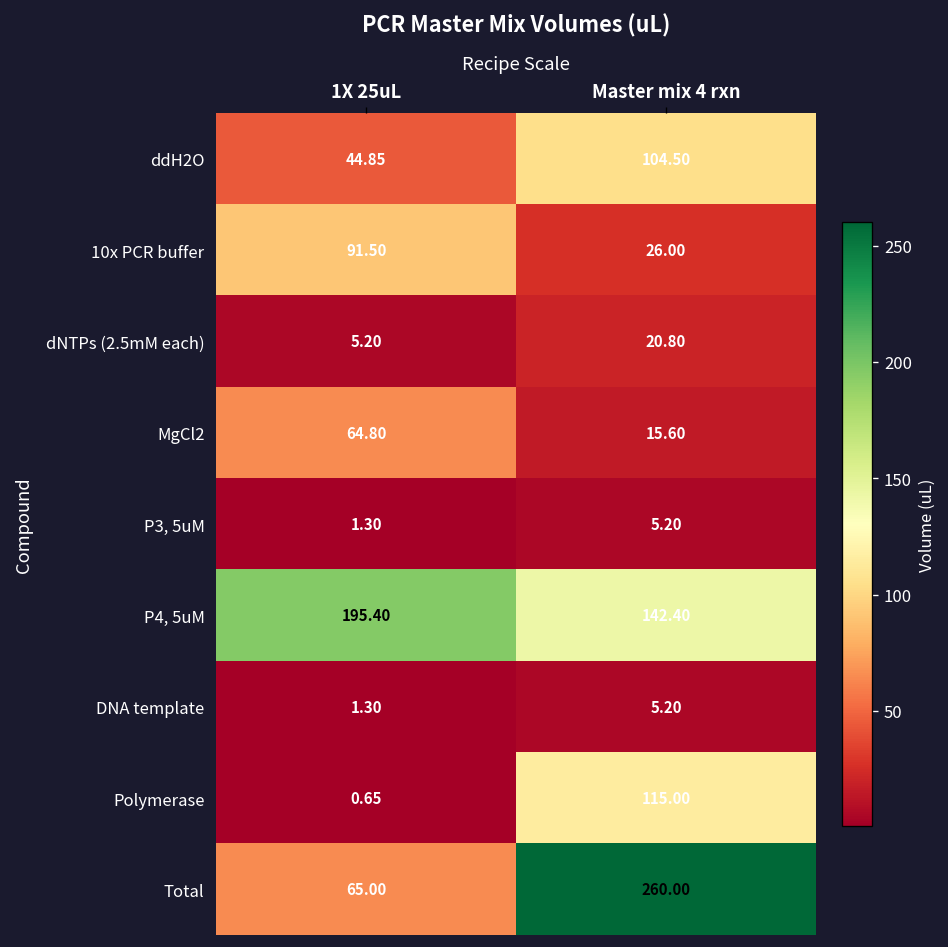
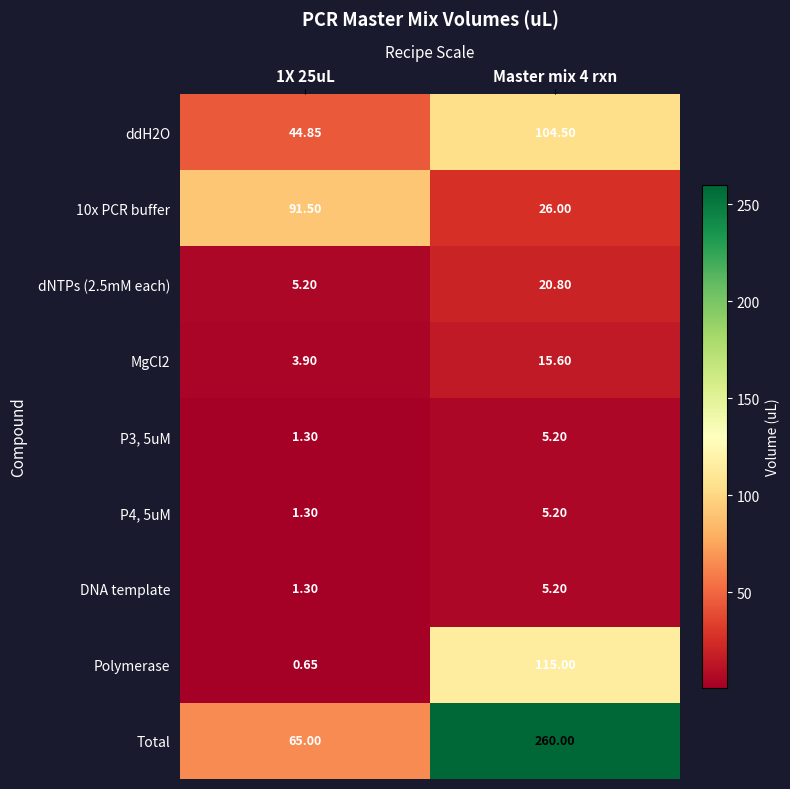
  {
    "ddH2O": {
      "1X 25uL": 44.85,
      "Master mix 4 rxn": 104.50
    },
    "10x PCR buffer": {
      "1X 25uL": 91.50,
      "Master mix 4 rxn": 26.00
    },
    "dNTPs (2.5mM each)": {
      "1X 25uL": 5.20,
      "Master mix 4 rxn": 20.80
    },
    "MgCl2": {
-     "1X 25uL": 64.80,
+     "1X 25uL": 3.90,
      "Master mix 4 rxn": 15.60
    },
    "P3, 5uM": {
      "1X 25uL": 1.30,
      "Master mix 4 rxn": 5.20
    },
    "P4, 5uM": {
-     "1X 25uL": 195.40,
-     "Master mix 4 rxn": 142.40
+     "1X 25uL": 1.30,
+     "Master mix 4 rxn": 5.20
    },
    "DNA template": {
      "1X 25uL": 1.30,
      "Master mix 4 rxn": 5.20
    },
    "Polymerase": {
      "1X 25uL": 0.65,
      "Master mix 4 rxn": 115.00
    },
    "Total": {
      "1X 25uL": 65.00,
      "Master mix 4 rxn": 260.00
    }
  }
